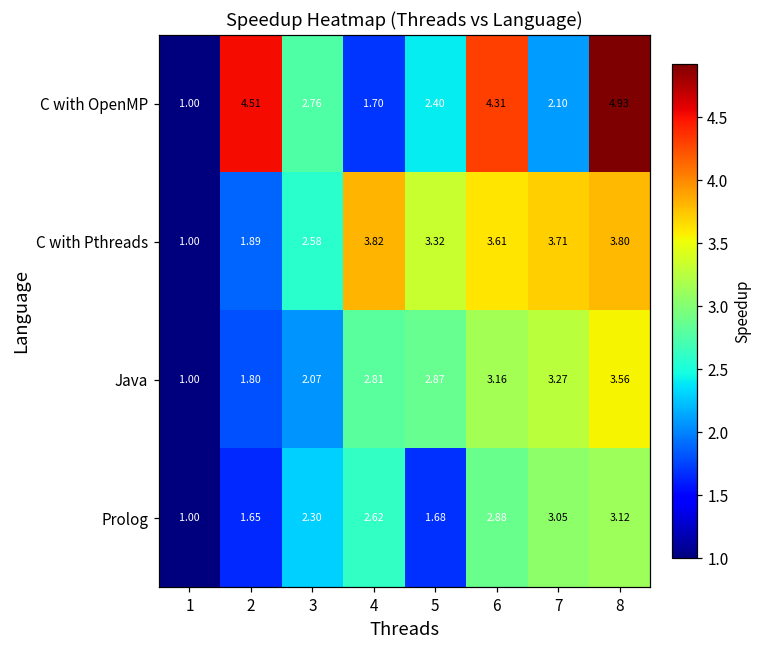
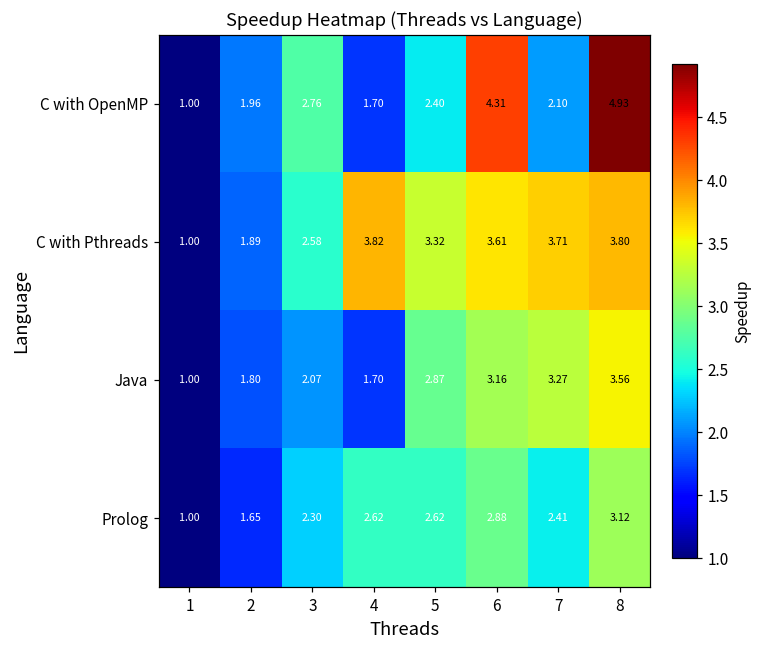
  {
    "C with OpenMP": {
      "1": 1.00,
-     "2": 4.51,
+     "2": 1.96,
      "3": 2.76,
      "4": 1.70,
      "5": 2.40,
      "6": 4.31,
      "7": 2.10,
      "8": 4.93
    },
    "C with Pthreads": {
      "1": 1.00,
      "2": 1.89,
      "3": 2.58,
      "4": 3.82,
      "5": 3.32,
      "6": 3.61,
      "7": 3.71,
      "8": 3.80
    },
    "Java": {
      "1": 1.00,
      "2": 1.80,
      "3": 2.07,
-     "4": 2.81,
+     "4": 1.70,
      "5": 2.87,
      "6": 3.16,
      "7": 3.27,
      "8": 3.56
    },
    "Prolog": {
      "1": 1.00,
      "2": 1.65,
      "3": 2.30,
      "4": 2.62,
-     "5": 1.68,
+     "5": 2.62,
      "6": 2.88,
-     "7": 3.05,
+     "7": 2.41,
      "8": 3.12
    }
  }
